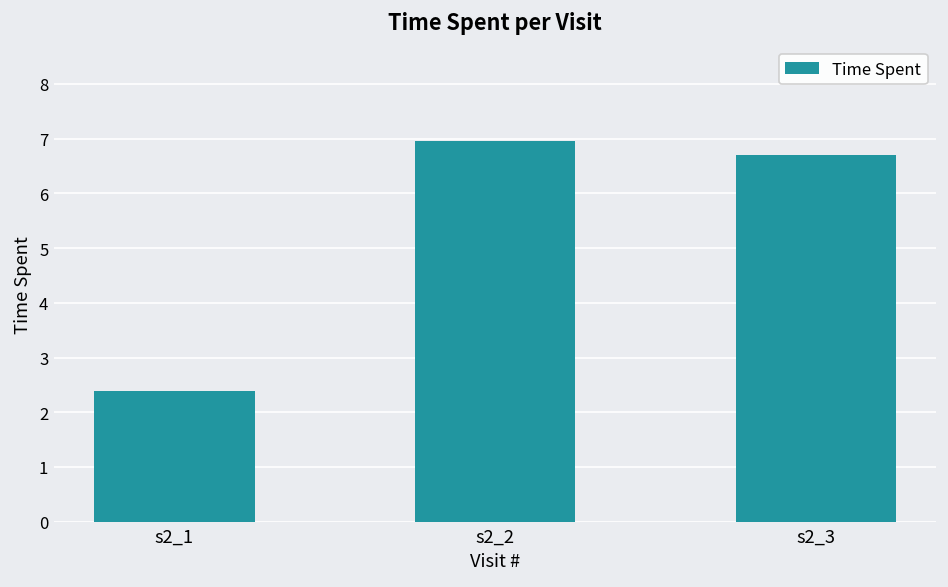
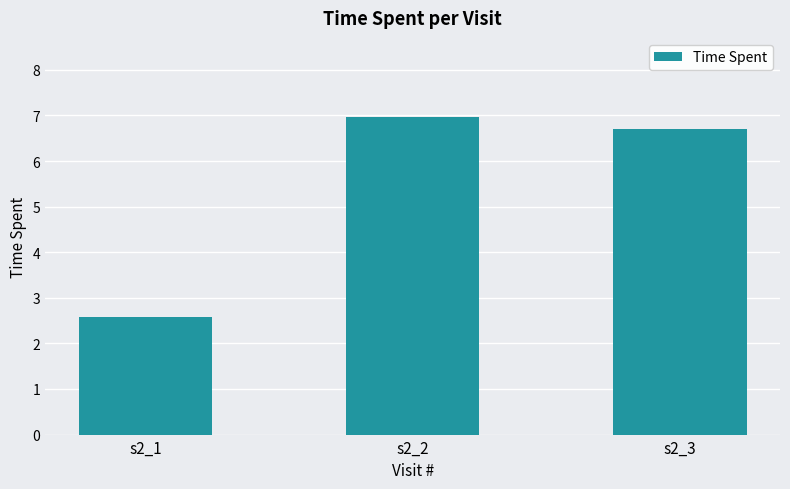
  {
-   "s2_1": 2.4,
+   "s2_1": 2.6,
    "s2_2": 7.0,
    "s2_3": 6.7
  }
